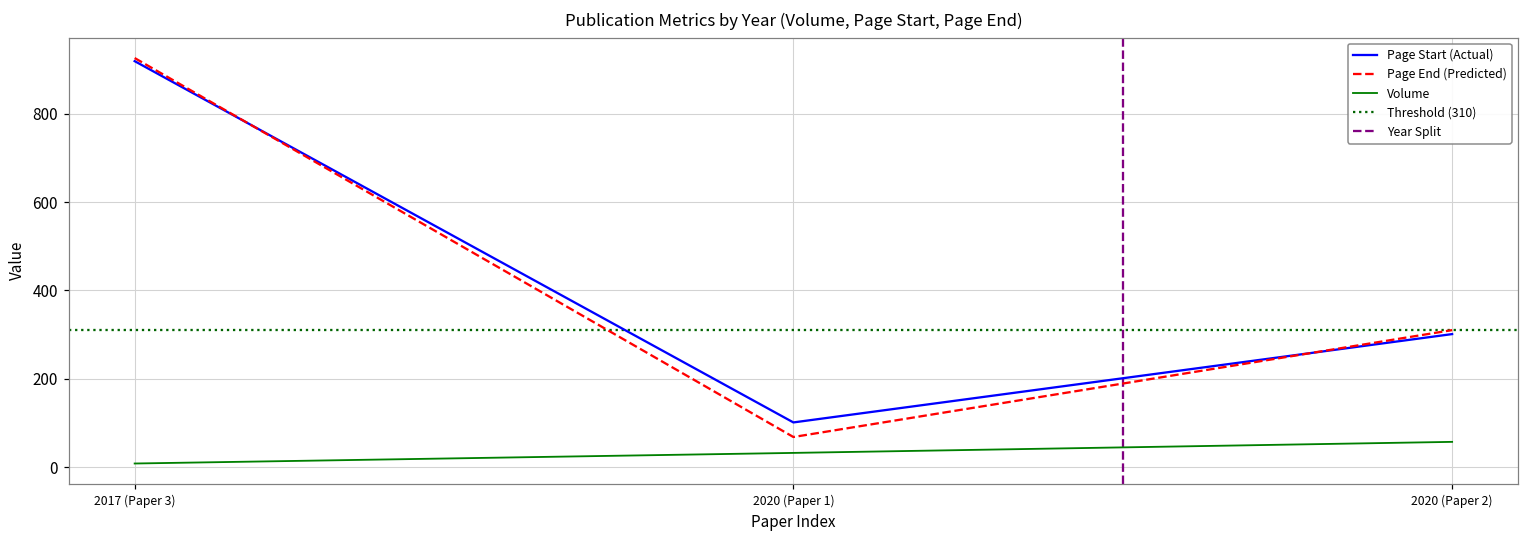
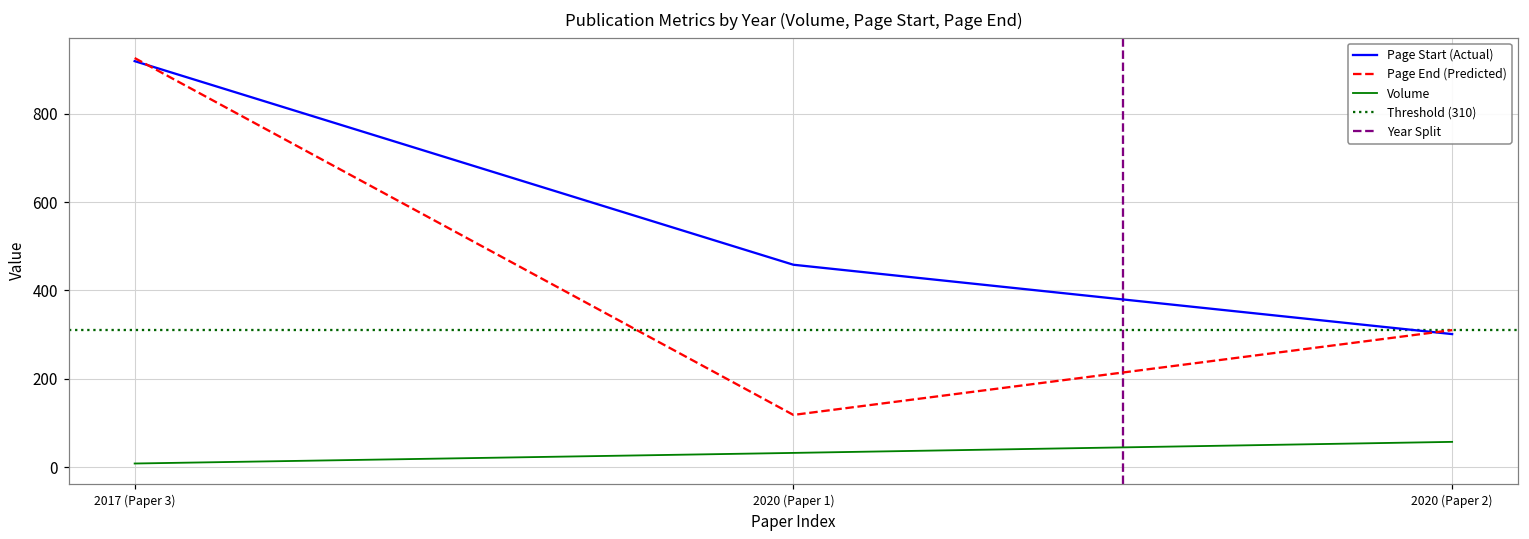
  {
    "Page Start (Actual)": {
      "2017 (Paper 3)": 920,
-     "2020 (Paper 1)": 100,
+     "2020 (Paper 1)": 460,
      "2020 (Paper 2)": 300
    },
    "Page End (Predicted)": {
      "2017 (Paper 3)": 930,
-     "2020 (Paper 1)": 70,
+     "2020 (Paper 1)": 120,
      "2020 (Paper 2)": 310
    },
    "Volume": {
      "2017 (Paper 3)": 10,
      "2020 (Paper 1)": 30,
      "2020 (Paper 2)": 60
    }
  }
